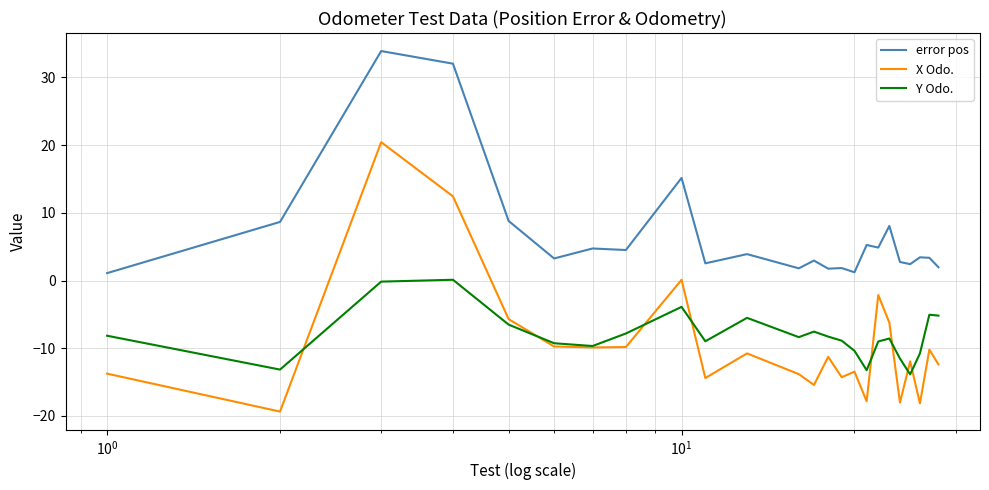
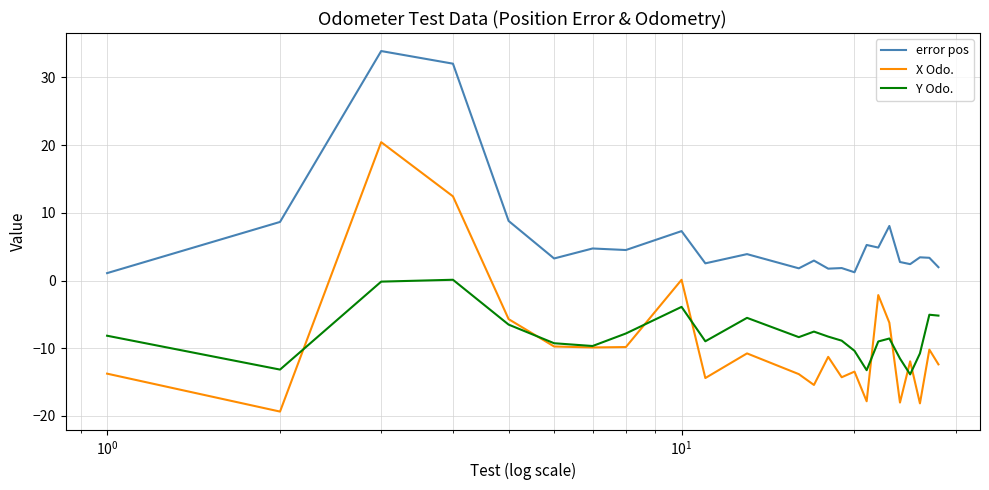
  {
    "error pos": {
      "10^0": 1,
-     "10^1": 15
+     "10^1": 7
    },
    "X Odo.": {
      "10^0": -14,
      "10^1": 0
    },
    "Y Odo.": {
      "10^0": -8,
      "10^1": -4
    }
  }
